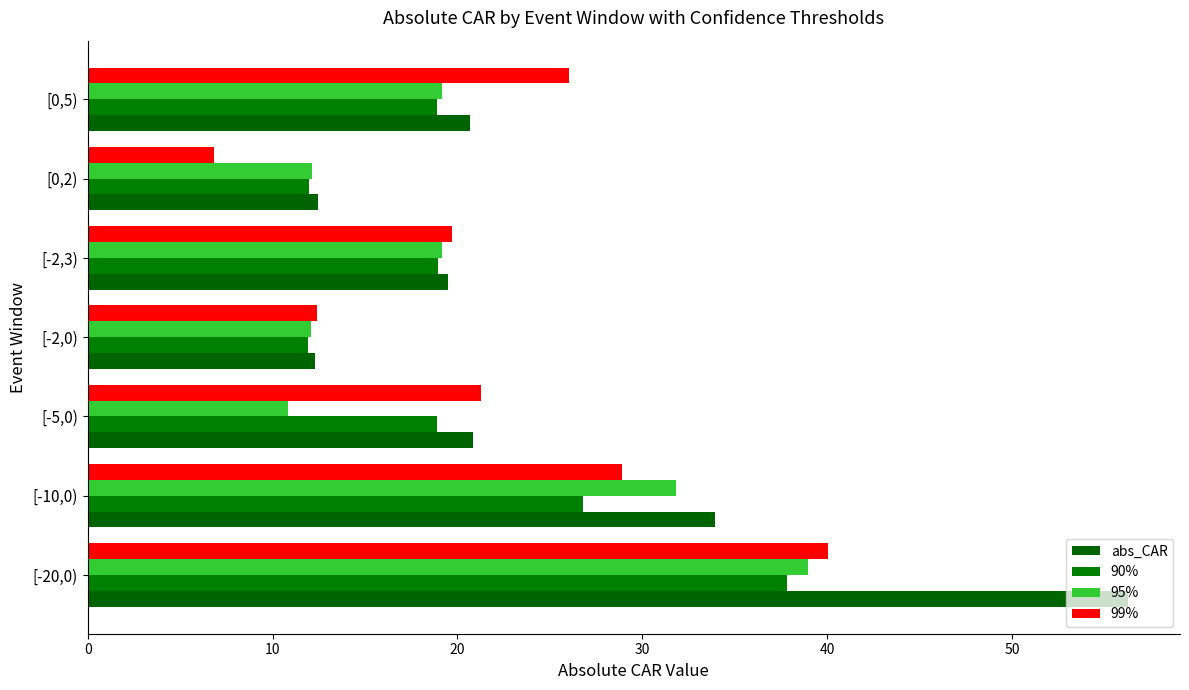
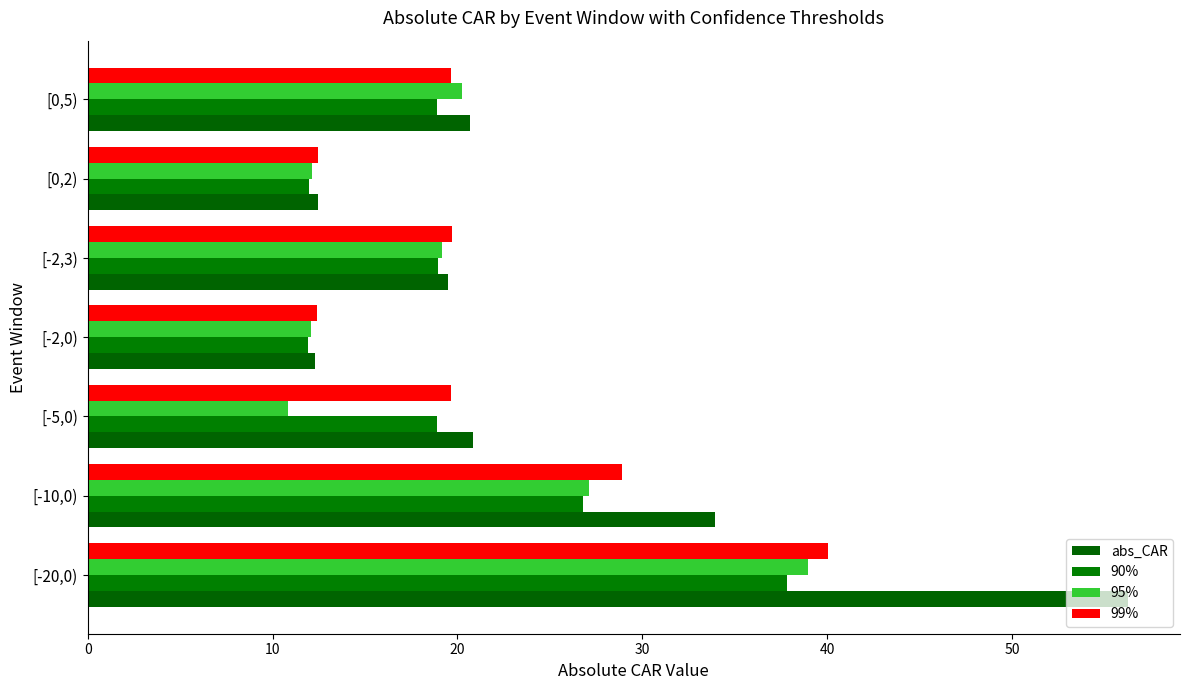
  {
    "95%": {
-     "[0,5)": 19.2,
+     "[0,5)": 20.2,
      "[0,2)": 12.1,
      "[-2,3)": 19.2,
      "[-2,0)": 12.1,
      "[-5,0)": 10.8,
-     "[-10,0)": 31.8,
+     "[-10,0)": 27.1,
      "[-20,0)": 39.0
    },
    "99%": {
-     "[0,5)": 26.1,
-     "[0,2)": 6.8,
+     "[0,5)": 19.6,
+     "[0,2)": 12.5,
      "[-2,3)": 19.7,
      "[-2,0)": 12.4,
-     "[-5,0)": 21.3,
+     "[-5,0)": 19.7,
      "[-10,0)": 28.9,
      "[-20,0)": 40.0
    }
  }
